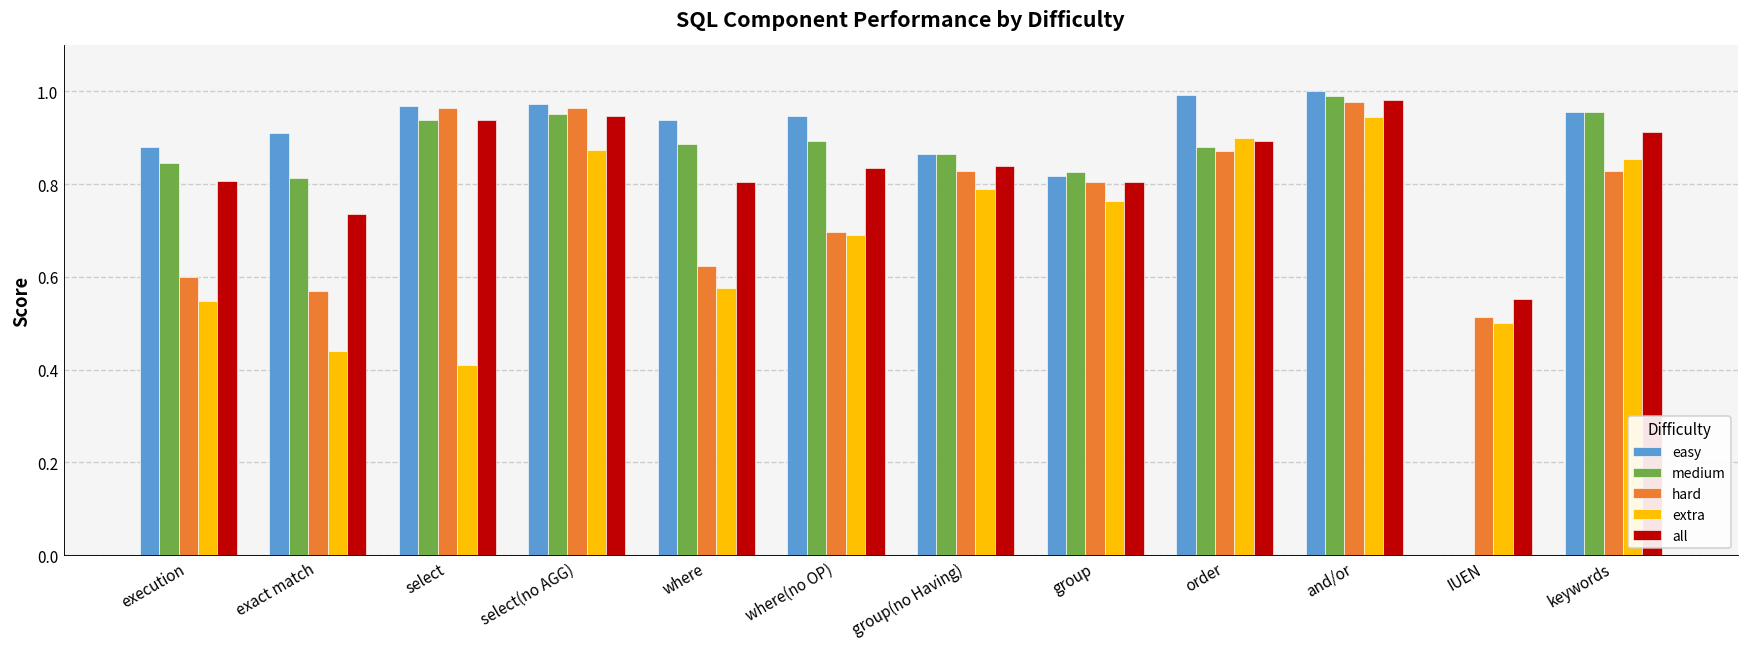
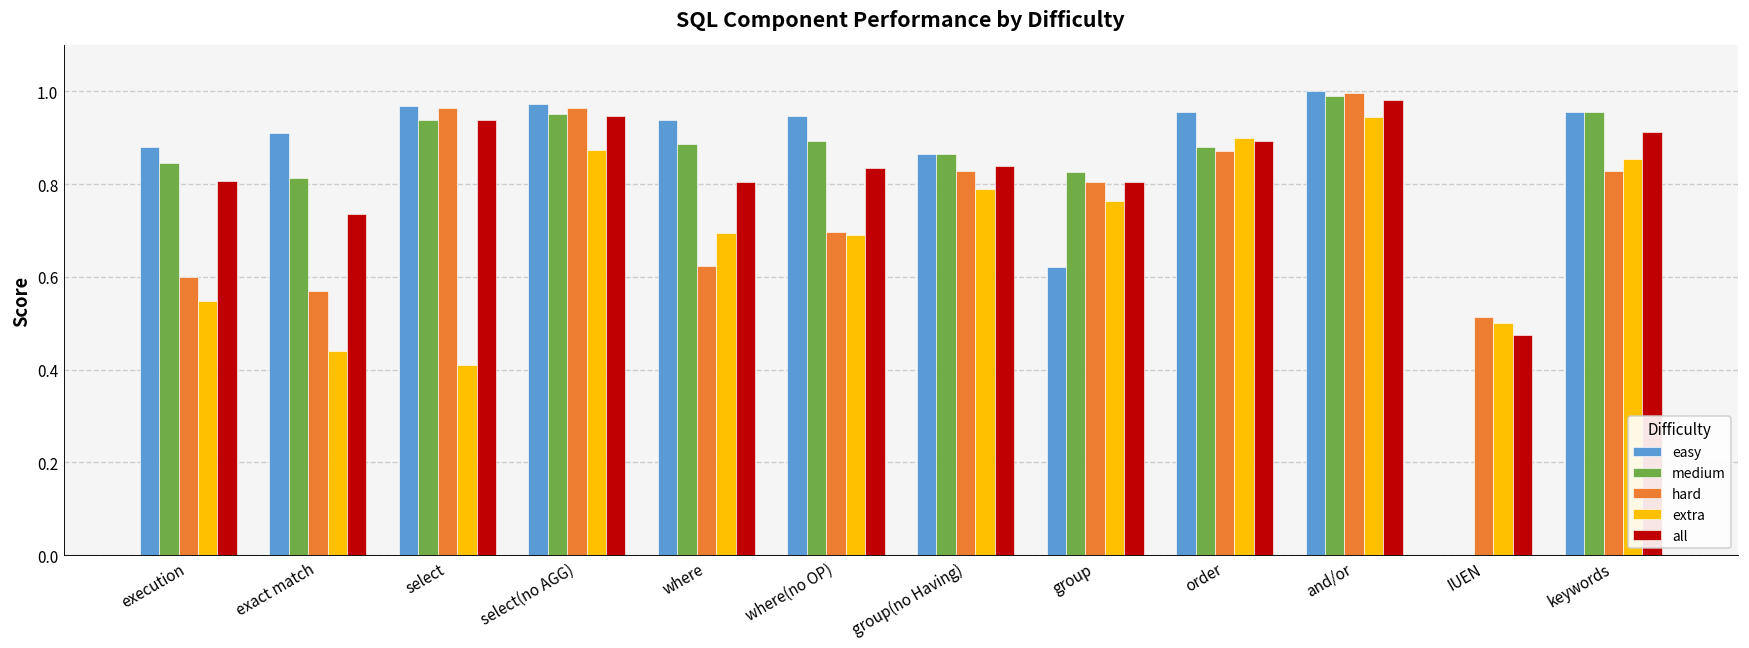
  {
    "easy": {
      "execution": 0.88,
      "exact match": 0.91,
      "select": 0.97,
      "select(no AGG)": 0.97,
      "where": 0.94,
      "where(no OP)": 0.95,
      "group(no Having)": 0.86,
-     "group": 0.82,
-     "order": 0.99,
+     "group": 0.62,
+     "order": 0.96,
      "and/or": 1.00,
      "IUEN": 0.00,
      "keywords": 0.96
    },
    "medium": {
      "execution": 0.85,
      "exact match": 0.81,
      "select": 0.94,
      "select(no AGG)": 0.95,
      "where": 0.89,
      "where(no OP)": 0.89,
      "group(no Having)": 0.87,
      "group": 0.83,
      "order": 0.88,
      "and/or": 0.99,
      "IUEN": 0.00,
      "keywords": 0.96
    },
    "hard": {
      "execution": 0.60,
      "exact match": 0.57,
      "select": 0.96,
      "select(no AGG)": 0.96,
      "where": 0.62,
      "where(no OP)": 0.70,
      "group(no Having)": 0.83,
      "group": 0.81,
      "order": 0.87,
-     "and/or": 0.98,
+     "and/or": 1.00,
      "IUEN": 0.51,
      "keywords": 0.83
    },
    "extra": {
      "execution": 0.55,
      "exact match": 0.44,
      "select": 0.41,
      "select(no AGG)": 0.87,
-     "where": 0.58,
+     "where": 0.70,
      "where(no OP)": 0.69,
      "group(no Having)": 0.79,
      "group": 0.76,
      "order": 0.90,
      "and/or": 0.94,
      "IUEN": 0.50,
      "keywords": 0.85
    },
    "all": {
      "execution": 0.81,
      "exact match": 0.74,
      "select": 0.94,
      "select(no AGG)": 0.95,
      "where": 0.80,
      "where(no OP)": 0.83,
      "group(no Having)": 0.84,
      "group": 0.80,
      "order": 0.89,
      "and/or": 0.98,
-     "IUEN": 0.55,
+     "IUEN": 0.48,
      "keywords": 0.91
    }
  }
